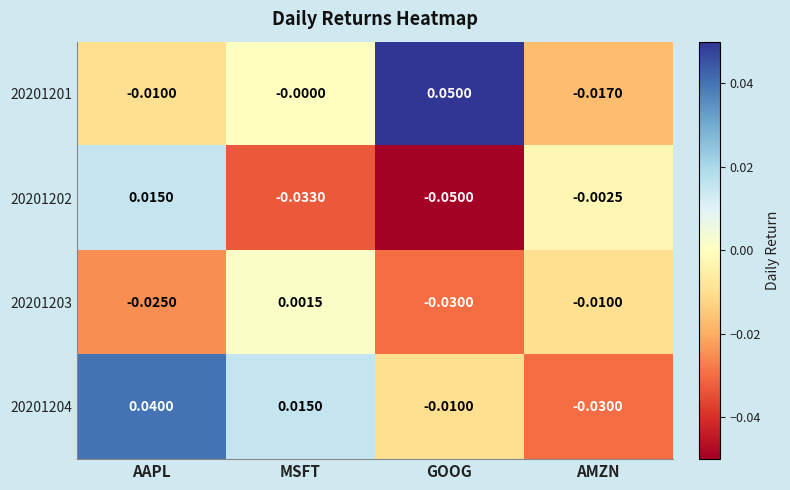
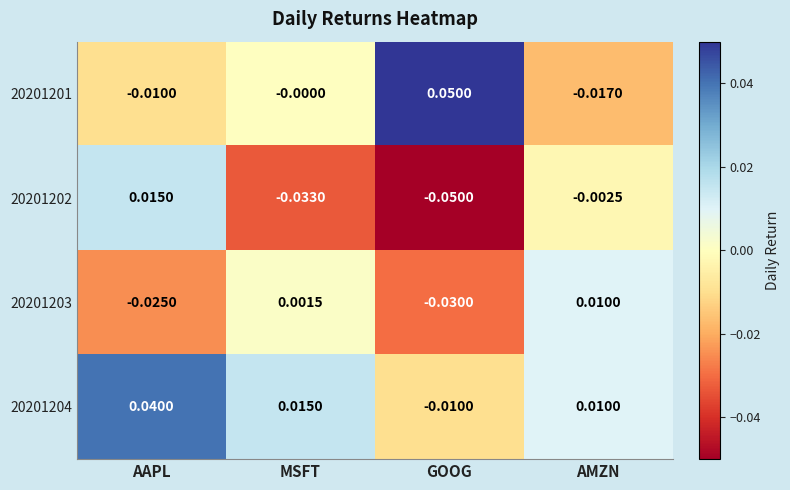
  {
    "20201201": {
      "AAPL": -0.0100,
      "MSFT": -0.0000,
      "GOOG": 0.0500,
      "AMZN": -0.0170
    },
    "20201202": {
      "AAPL": 0.0150,
      "MSFT": -0.0330,
      "GOOG": -0.0500,
      "AMZN": -0.0025
    },
    "20201203": {
      "AAPL": -0.0250,
      "MSFT": 0.0015,
      "GOOG": -0.0300,
-     "AMZN": -0.0100
+     "AMZN": 0.0100
    },
    "20201204": {
      "AAPL": 0.0400,
      "MSFT": 0.0150,
      "GOOG": -0.0100,
-     "AMZN": -0.0300
+     "AMZN": 0.0100
    }
  }
